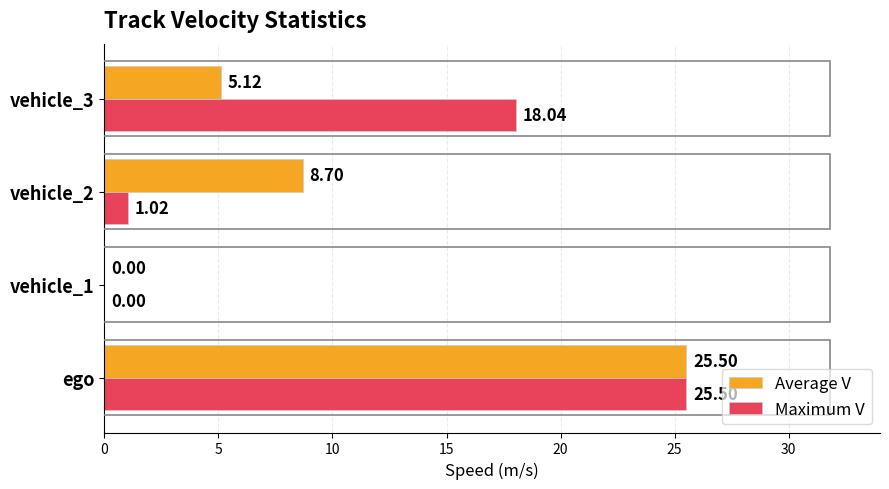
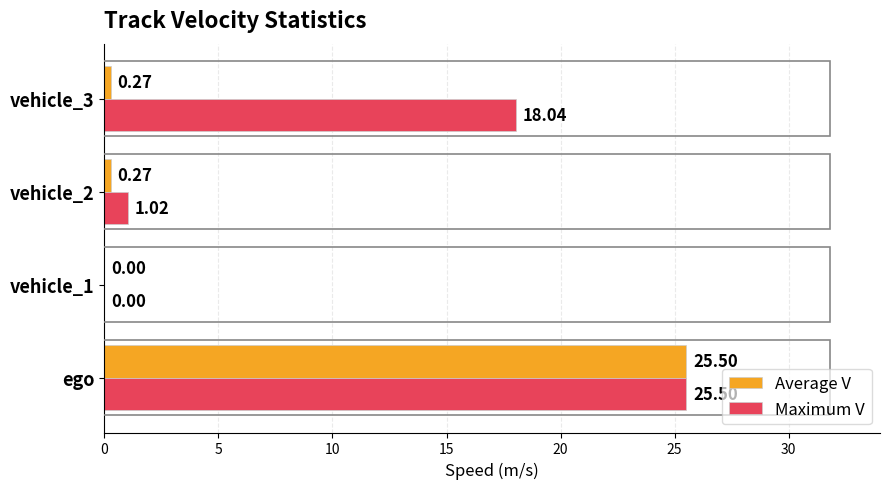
  {
    "Average V": {
-     "vehicle_3": 5.12,
-     "vehicle_2": 8.70,
+     "vehicle_3": 0.27,
+     "vehicle_2": 0.27,
      "vehicle_1": 0.00
    },
    "Maximum V": {
      "vehicle_3": 18.04,
      "vehicle_2": 1.02,
      "vehicle_1": 0.00
    }
  }
